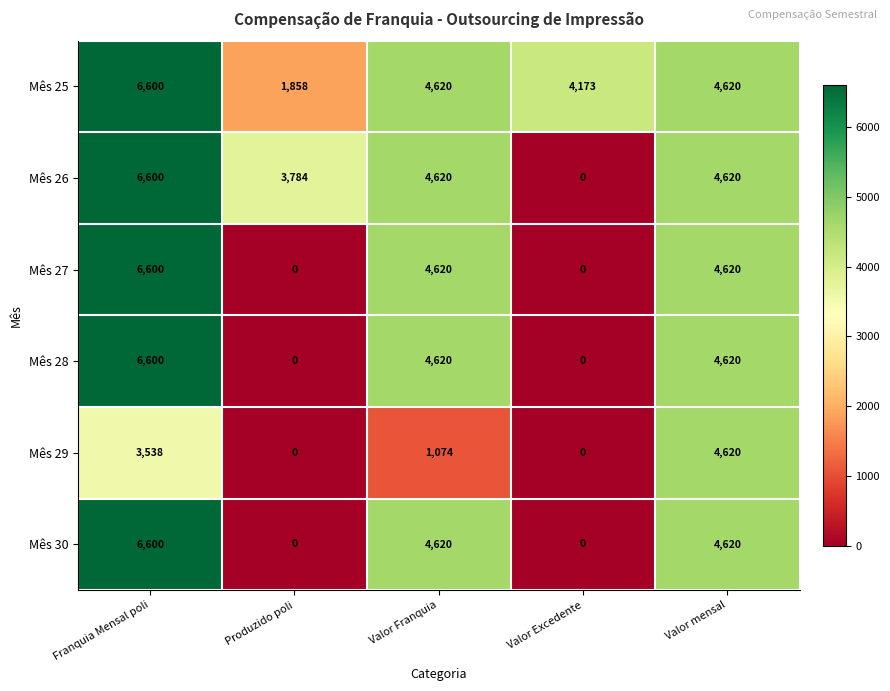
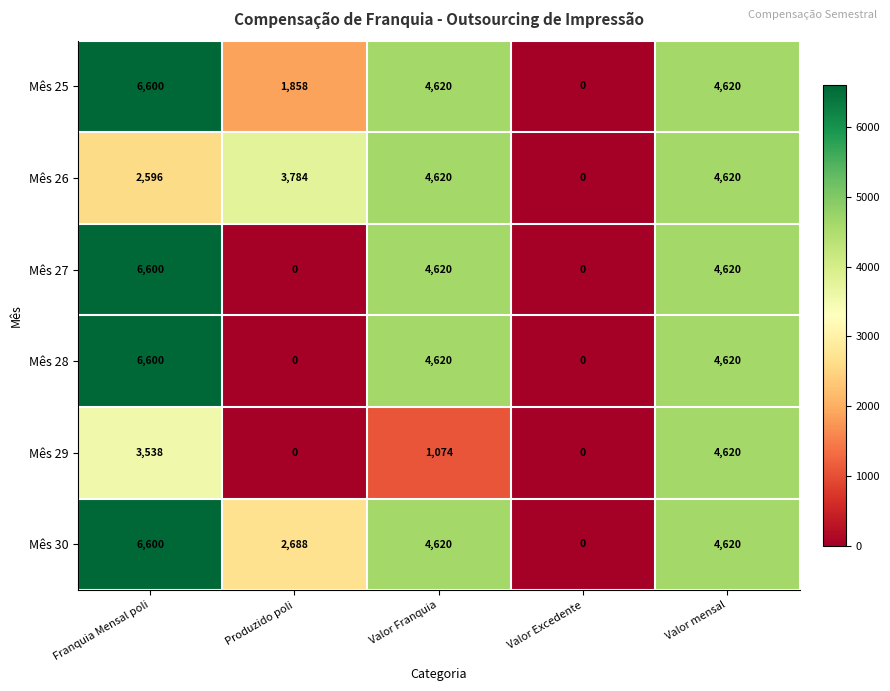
  {
    "Mês 25": {
      "Franquia Mensal poli": "6,600",
      "Produzido poli": "1,858",
      "Valor Franquia": "4,620",
-     "Valor Excedente": "4,173",
+     "Valor Excedente": "0",
      "Valor mensal": "4,620"
    },
    "Mês 26": {
-     "Franquia Mensal poli": "6,600",
+     "Franquia Mensal poli": "2,596",
      "Produzido poli": "3,784",
      "Valor Franquia": "4,620",
      "Valor Excedente": "0",
      "Valor mensal": "4,620"
    },
    "Mês 27": {
      "Franquia Mensal poli": "6,600",
      "Produzido poli": "0",
      "Valor Franquia": "4,620",
      "Valor Excedente": "0",
      "Valor mensal": "4,620"
    },
    "Mês 28": {
      "Franquia Mensal poli": "6,600",
      "Produzido poli": "0",
      "Valor Franquia": "4,620",
      "Valor Excedente": "0",
      "Valor mensal": "4,620"
    },
    "Mês 29": {
      "Franquia Mensal poli": "3,538",
      "Produzido poli": "0",
      "Valor Franquia": "1,074",
      "Valor Excedente": "0",
      "Valor mensal": "4,620"
    },
    "Mês 30": {
      "Franquia Mensal poli": "6,600",
-     "Produzido poli": "0",
+     "Produzido poli": "2,688",
      "Valor Franquia": "4,620",
      "Valor Excedente": "0",
      "Valor mensal": "4,620"
    }
  }
